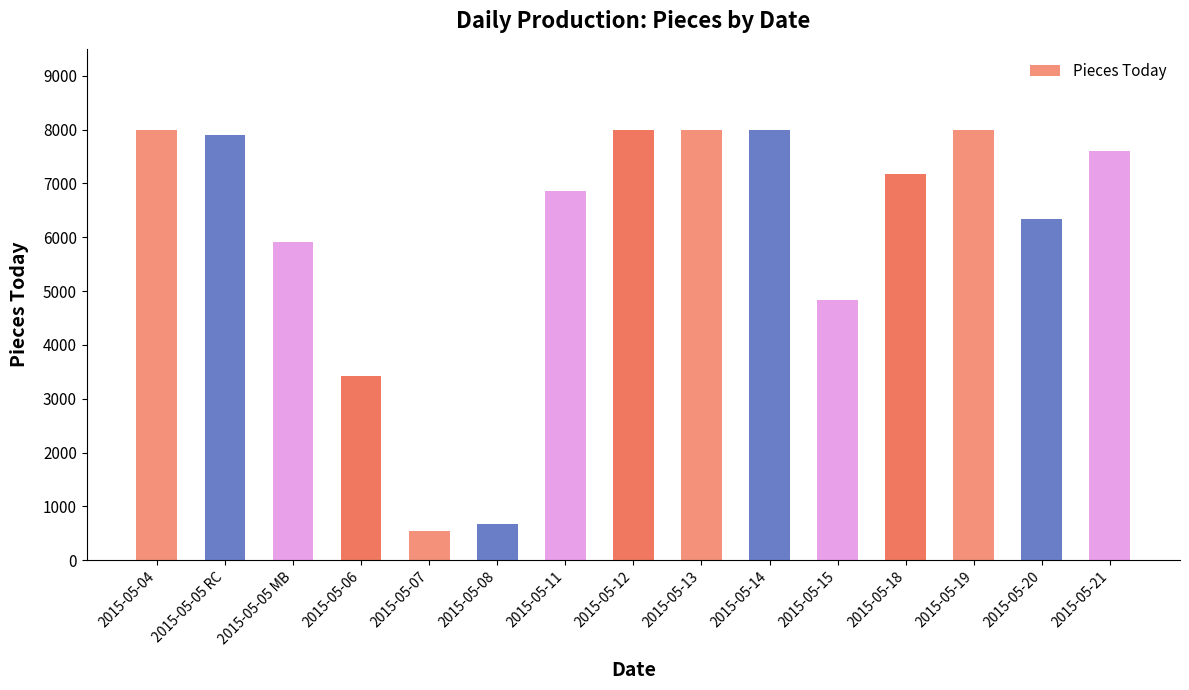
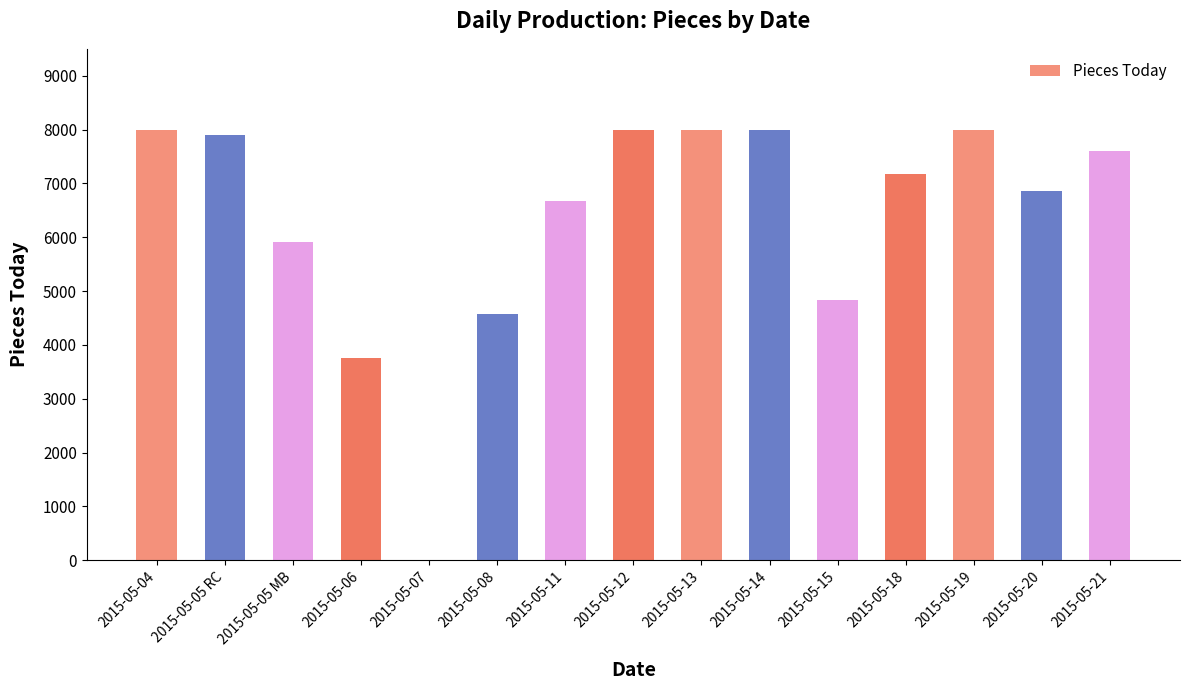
  {
    "2015-05-04": 8000,
    "2015-05-05 RC": 7900,
    "2015-05-05 MB": 5900,
-   "2015-05-06": 3400,
-   "2015-05-07": 500,
-   "2015-05-08": 700,
-   "2015-05-11": 6900,
+   "2015-05-06": 3800,
+   "2015-05-07": 0,
+   "2015-05-08": 4600,
+   "2015-05-11": 6700,
    "2015-05-12": 8000,
    "2015-05-13": 8000,
    "2015-05-14": 8000,
    "2015-05-15": 4800,
    "2015-05-18": 7200,
    "2015-05-19": 8000,
-   "2015-05-20": 6300,
+   "2015-05-20": 6900,
    "2015-05-21": 7600
  }
